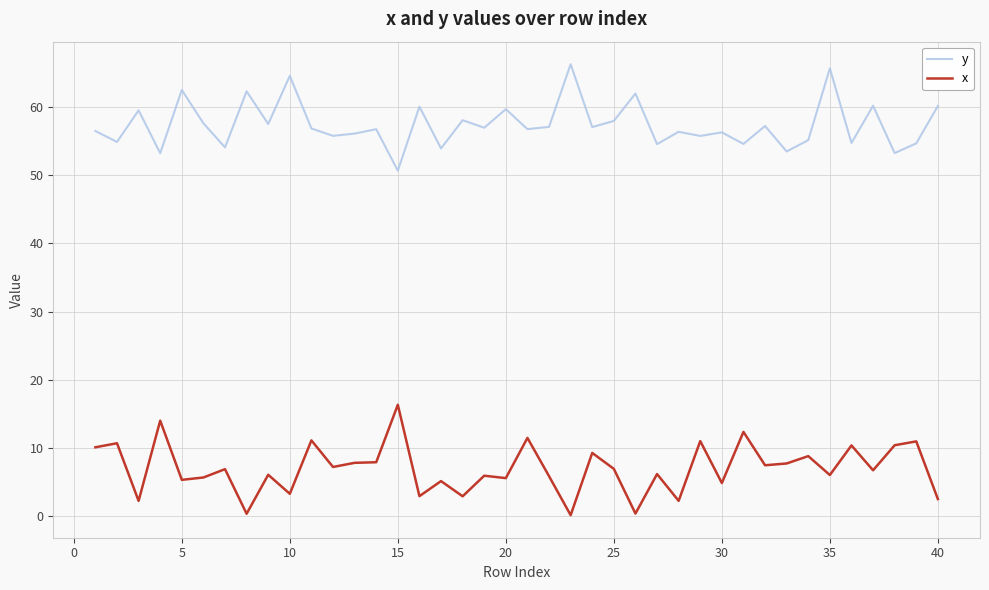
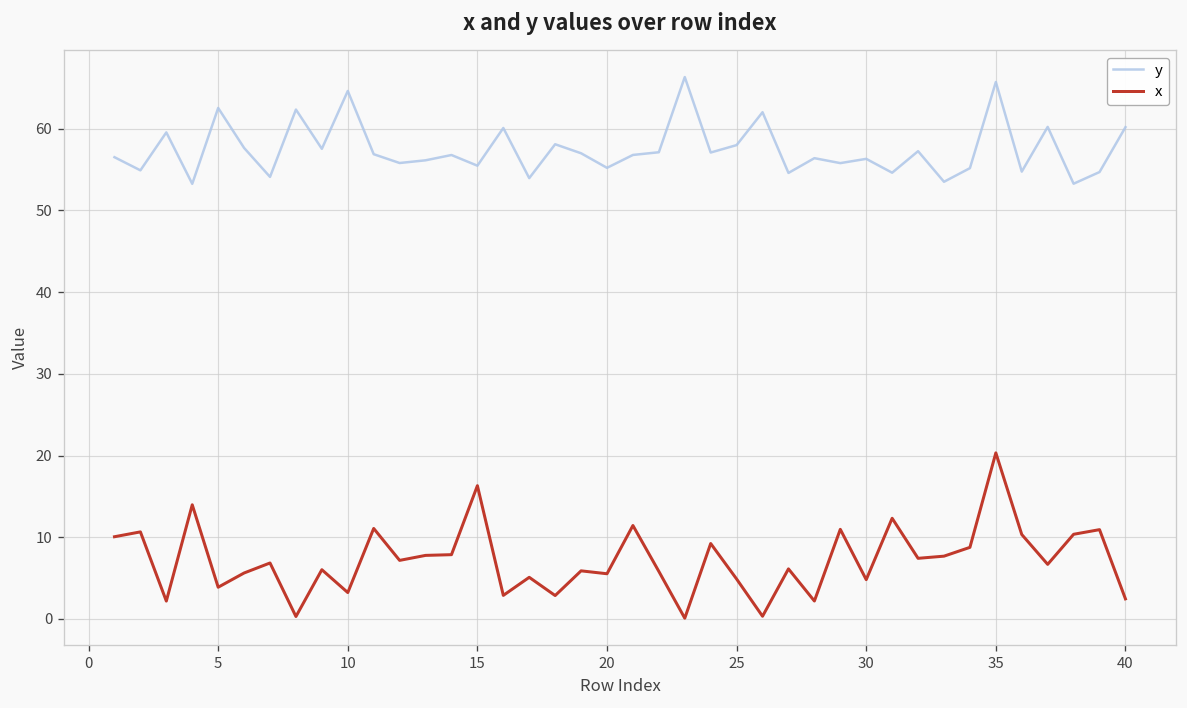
  {
    "y": {
      "5": 63,
      "10": 65,
-     "15": 51,
-     "20": 60,
+     "15": 55,
+     "20": 55,
      "25": 58,
      "30": 56,
      "35": 66,
      "40": 60
    },
    "x": {
-     "5": 5,
+     "5": 4,
      "10": 3,
      "15": 16,
      "20": 6,
-     "25": 7,
+     "25": 5,
      "30": 5,
-     "35": 6,
+     "35": 20,
      "40": 2
    }
  }
